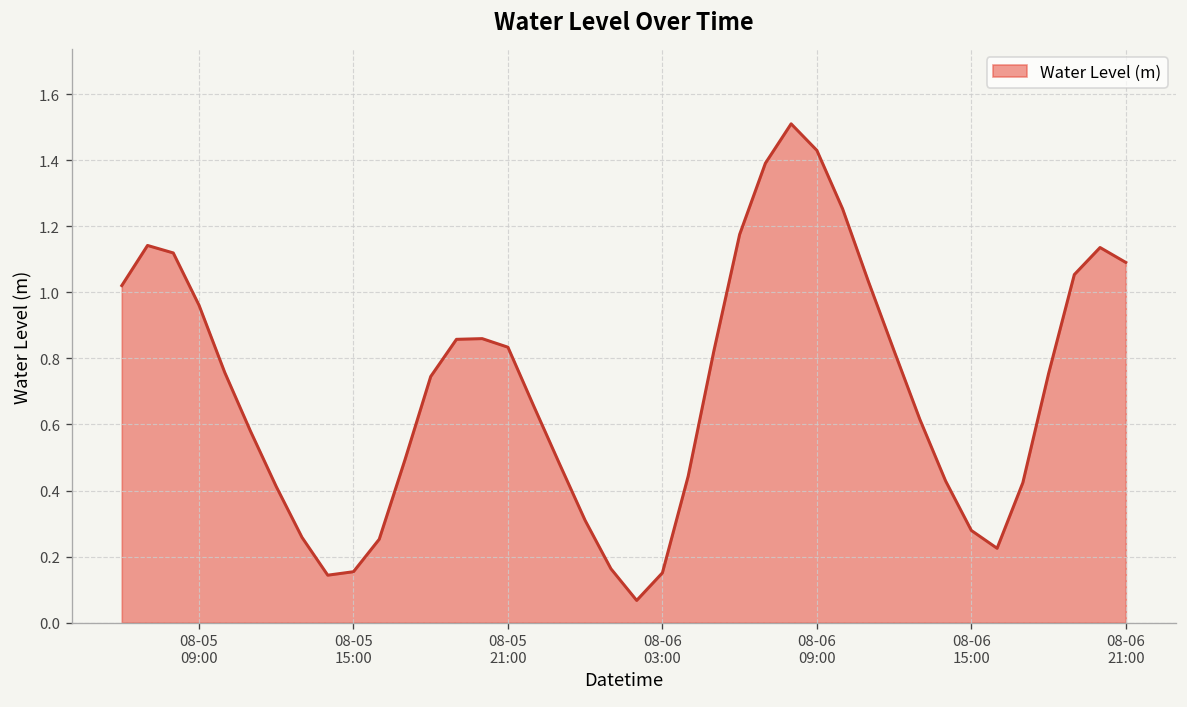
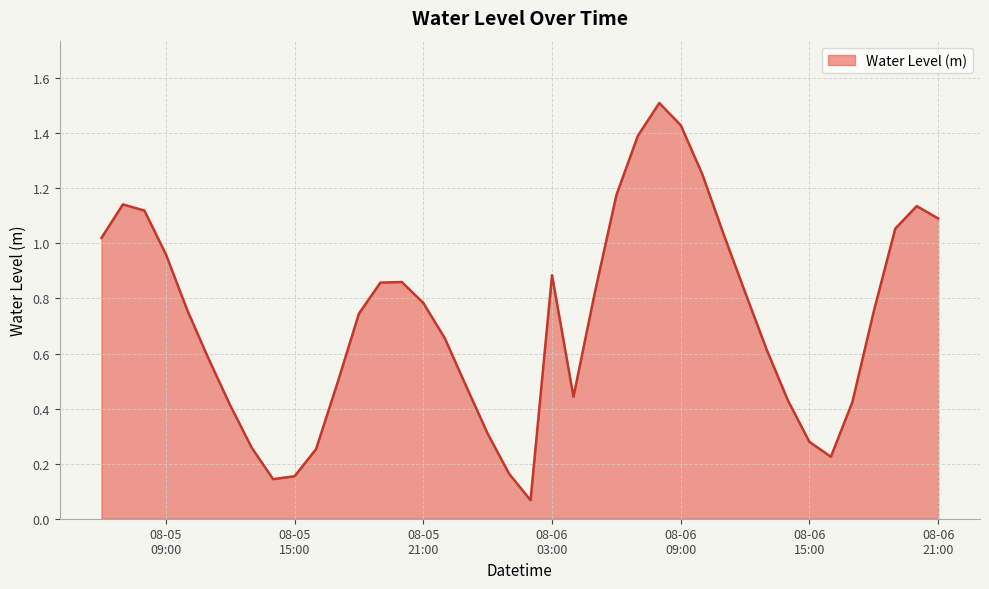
  {
    "08-05 09:00": 0.96,
    "08-05 15:00": 0.15,
-   "08-05 21:00": 0.83,
-   "08-06 03:00": 0.15,
+   "08-05 21:00": 0.78,
+   "08-06 03:00": 0.88,
    "08-06 09:00": 1.43,
    "08-06 15:00": 0.28,
    "08-06 21:00": 1.09
  }
